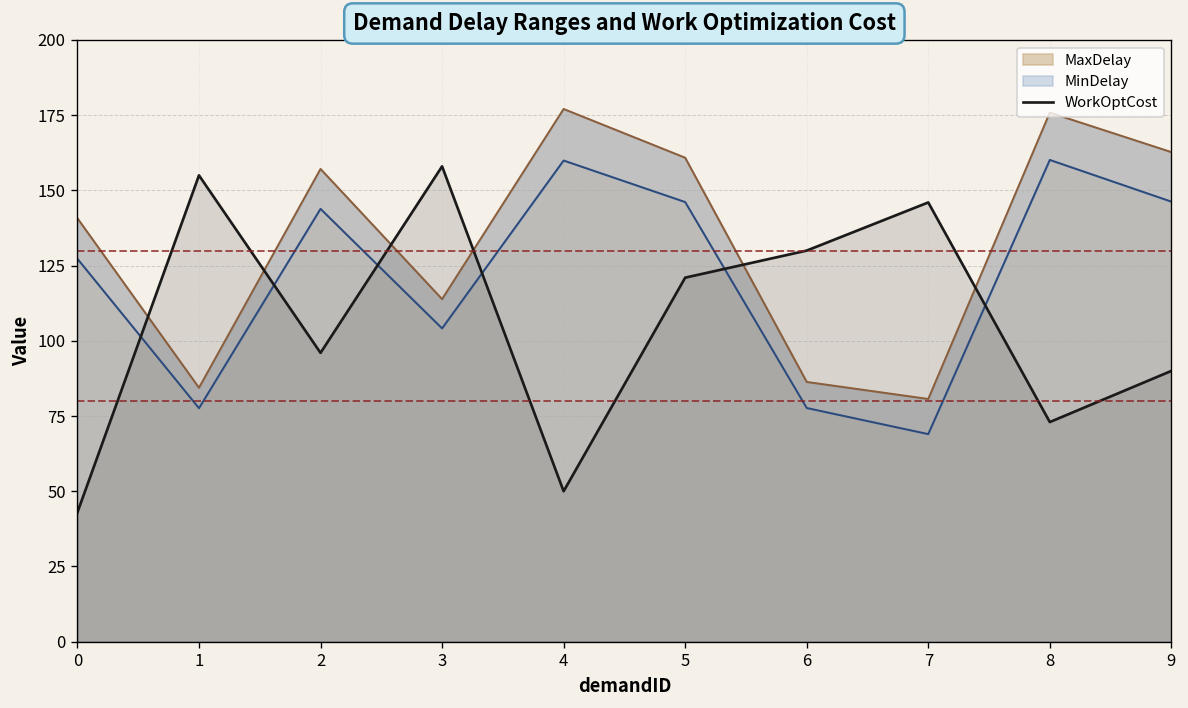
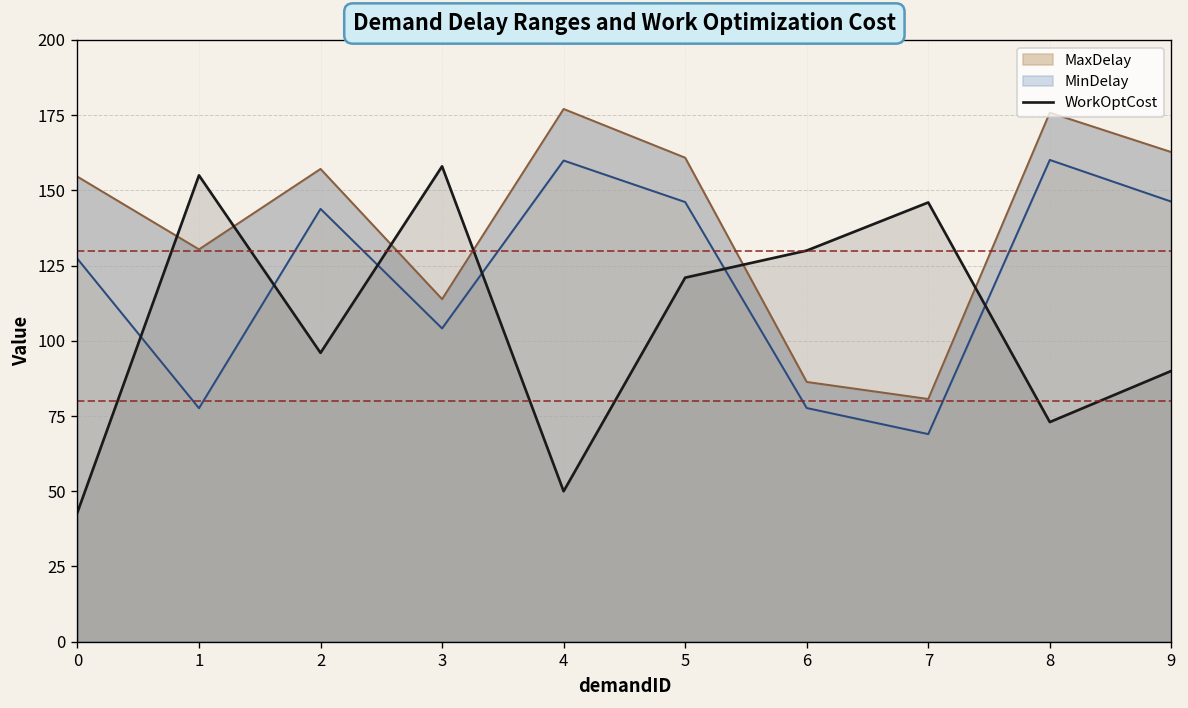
  {
    "MaxDelay": {
-     "0": 141,
-     "1": 84,
+     "0": 155,
+     "1": 130,
      "2": 157,
      "3": 114,
      "4": 177,
      "5": 161,
      "6": 86,
      "7": 81,
      "9": 163
    },
    "MinDelay": {
      "0": 127,
      "1": 78,
      "2": 144,
      "3": 104,
      "4": 160,
      "5": 146,
      "6": 78,
      "7": 69,
      "8": 160,
      "9": 146
    },
    "WorkOptCost": {
      "0": 43,
      "1": 155,
      "2": 96,
      "3": 158,
      "4": 50,
      "5": 121,
      "6": 130,
      "7": 146,
      "8": 73,
      "9": 90
    }
  }
